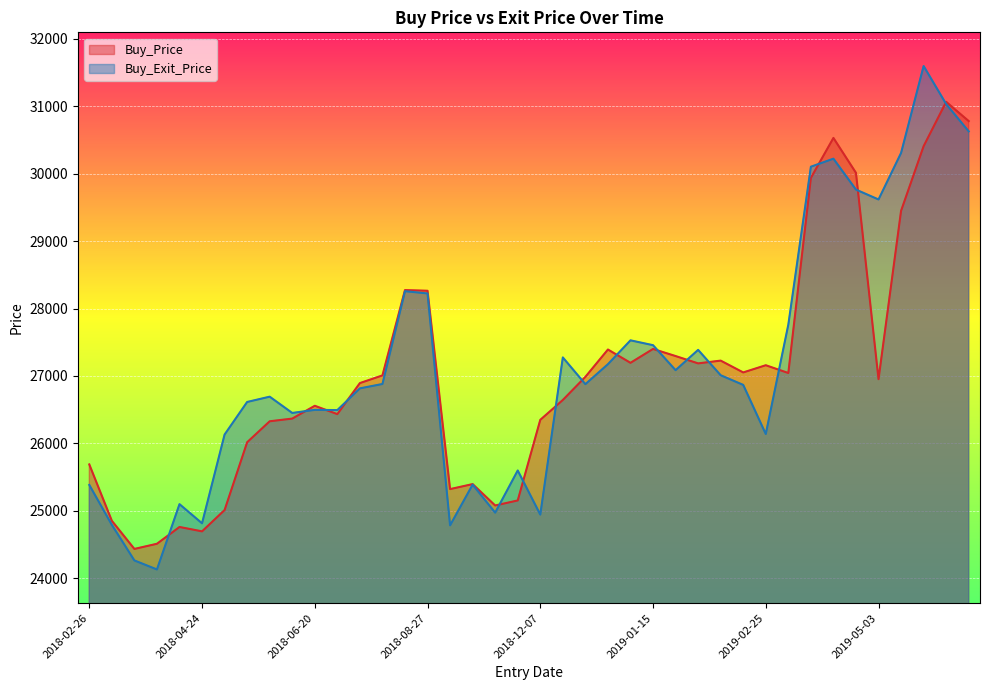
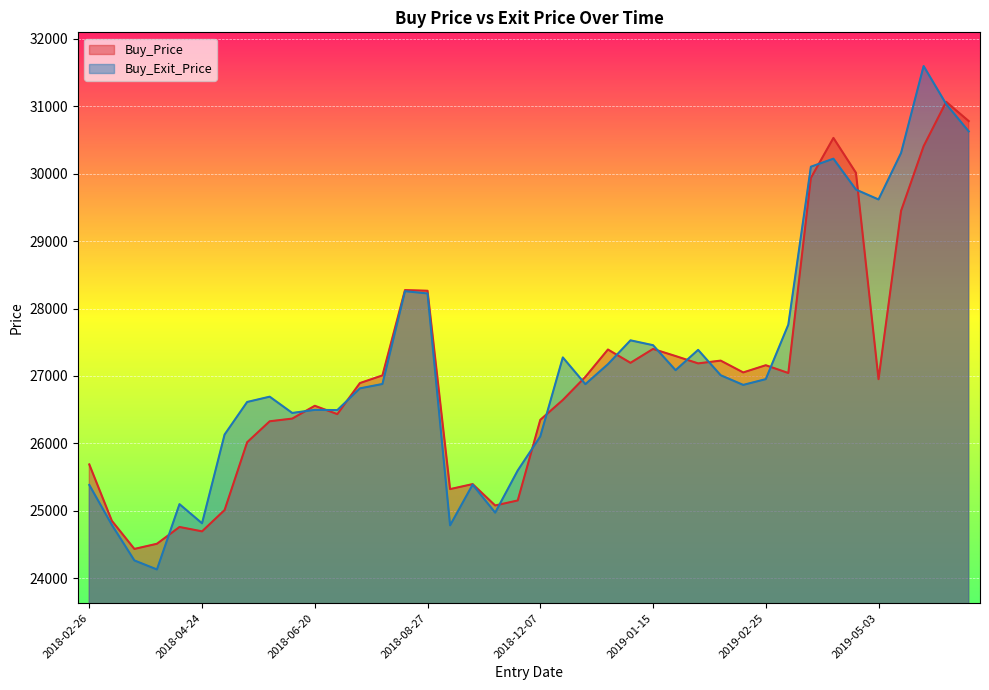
  {
    "Buy_Price": {
      "2018-02-26": 25700,
      "2018-04-24": 24700,
      "2018-06-20": 26600,
      "2018-08-27": 28300,
      "2018-12-07": 26300,
      "2019-01-15": 27400,
      "2019-02-25": 27200,
      "2019-05-03": 27000
    },
    "Buy_Exit_Price": {
      "2018-02-26": 25400,
      "2018-04-24": 24800,
      "2018-06-20": 26500,
      "2018-08-27": 28200,
-     "2018-12-07": 24900,
+     "2018-12-07": 26100,
      "2019-01-15": 27500,
-     "2019-02-25": 26100,
+     "2019-02-25": 27000,
      "2019-05-03": 29600
    }
  }
